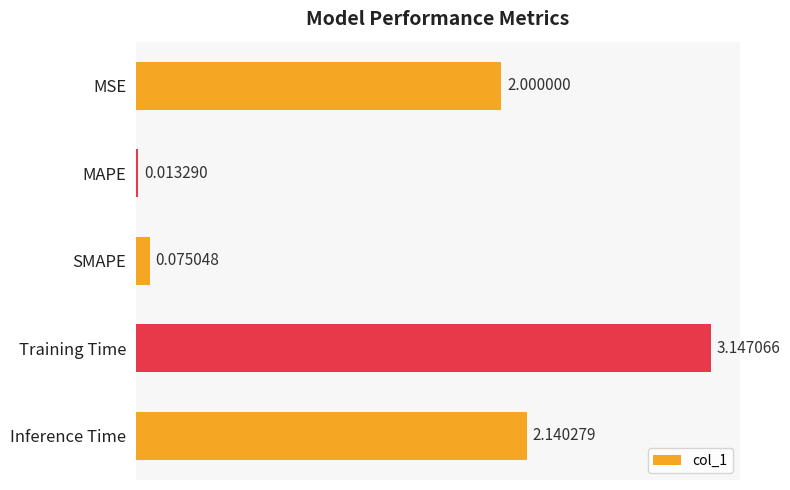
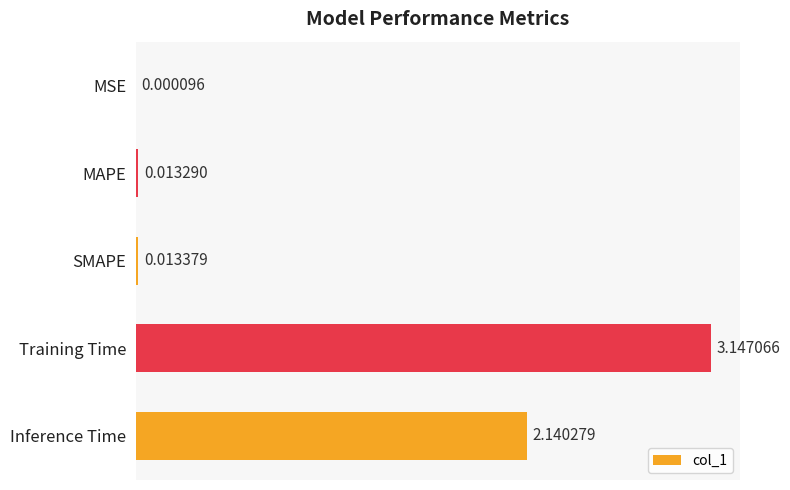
  {
-   "MSE": 2.000000,
+   "MSE": 0.000096,
    "MAPE": 0.013290,
-   "SMAPE": 0.075048,
+   "SMAPE": 0.013379,
    "Training Time": 3.147066,
    "Inference Time": 2.140279
  }
